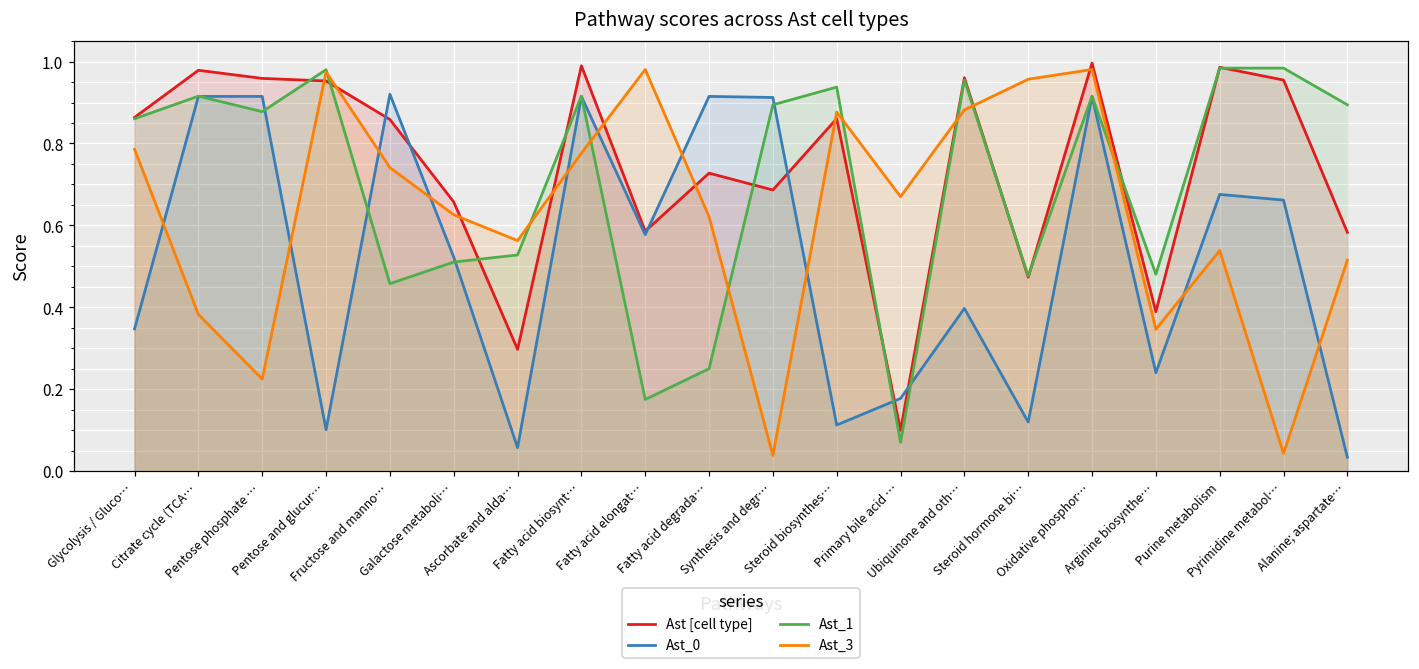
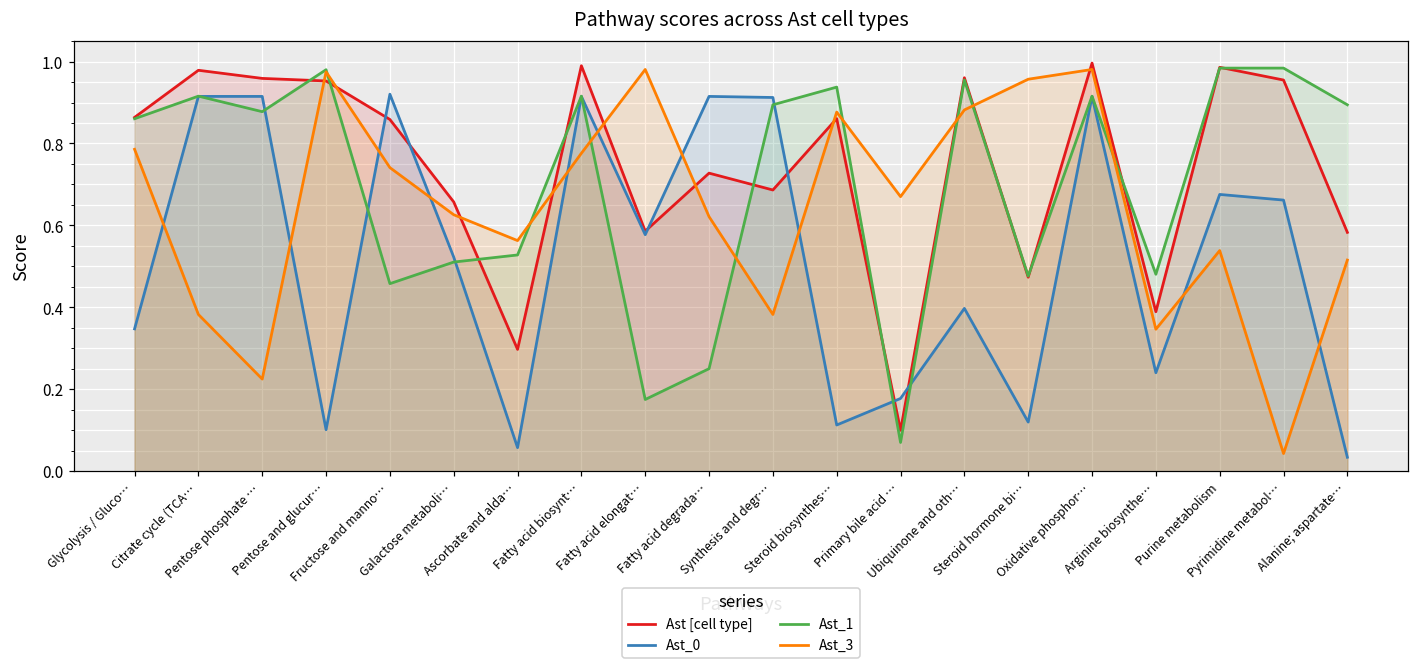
  {
    "Ast [cell type]": {
      "Citrate cycle (TCA…": 0.98,
      "Pentose phosphate …": 0.96,
      "Pentose and glucur…": 0.95,
      "Fructose and manno…": 0.86,
      "Galactose metaboli…": 0.66,
      "Ascorbate and alda…": 0.30,
      "Fatty acid biosynt…": 0.99,
      "Fatty acid elongat…": 0.59,
      "Fatty acid degrada…": 0.73,
      "Synthesis and degr…": 0.69,
      "Steroid biosynthes…": 0.86,
      "Primary bile acid …": 0.10,
      "Oxidative phosphor…": 1.00,
      "Arginine biosynthe…": 0.39,
      "Pyrimidine metabol…": 0.95,
      "Alanine; aspartate…": 0.58
    },
    "Ast_0": {
      "Glycolysis / Gluco…": 0.35,
      "Pentose phosphate …": 0.91,
      "Pentose and glucur…": 0.10,
      "Fructose and manno…": 0.92,
      "Galactose metaboli…": 0.52,
      "Ascorbate and alda…": 0.06,
      "Fatty acid elongat…": 0.58,
      "Fatty acid degrada…": 0.91,
      "Synthesis and degr…": 0.91,
      "Steroid biosynthes…": 0.11,
      "Primary bile acid …": 0.18,
      "Ubiquinone and oth…": 0.40,
      "Steroid hormone bi…": 0.12,
      "Arginine biosynthe…": 0.24,
      "Purine metabolism": 0.68,
      "Pyrimidine metabol…": 0.66,
      "Alanine; aspartate…": 0.03
    },
    "Ast_1": {
      "Pentose phosphate …": 0.88,
      "Fructose and manno…": 0.46,
      "Galactose metaboli…": 0.51,
      "Ascorbate and alda…": 0.53,
      "Fatty acid elongat…": 0.18,
      "Fatty acid degrada…": 0.25,
      "Synthesis and degr…": 0.89,
      "Steroid biosynthes…": 0.94,
      "Primary bile acid …": 0.07,
      "Arginine biosynthe…": 0.48,
      "Pyrimidine metabol…": 0.98,
      "Alanine; aspartate…": 0.89
    },
    "Ast_3": {
      "Glycolysis / Gluco…": 0.79,
      "Citrate cycle (TCA…": 0.38,
      "Pentose phosphate …": 0.23,
      "Fructose and manno…": 0.74,
      "Galactose metaboli…": 0.63,
      "Ascorbate and alda…": 0.56,
      "Fatty acid biosynt…": 0.78,
      "Fatty acid elongat…": 0.98,
      "Fatty acid degrada…": 0.62,
-     "Synthesis and degr…": 0.04,
+     "Synthesis and degr…": 0.38,
      "Steroid biosynthes…": 0.88,
      "Primary bile acid …": 0.67,
      "Ubiquinone and oth…": 0.88,
      "Steroid hormone bi…": 0.96,
      "Oxidative phosphor…": 0.98,
      "Arginine biosynthe…": 0.35,
      "Purine metabolism": 0.54,
      "Pyrimidine metabol…": 0.04,
      "Alanine; aspartate…": 0.52
    }
  }
